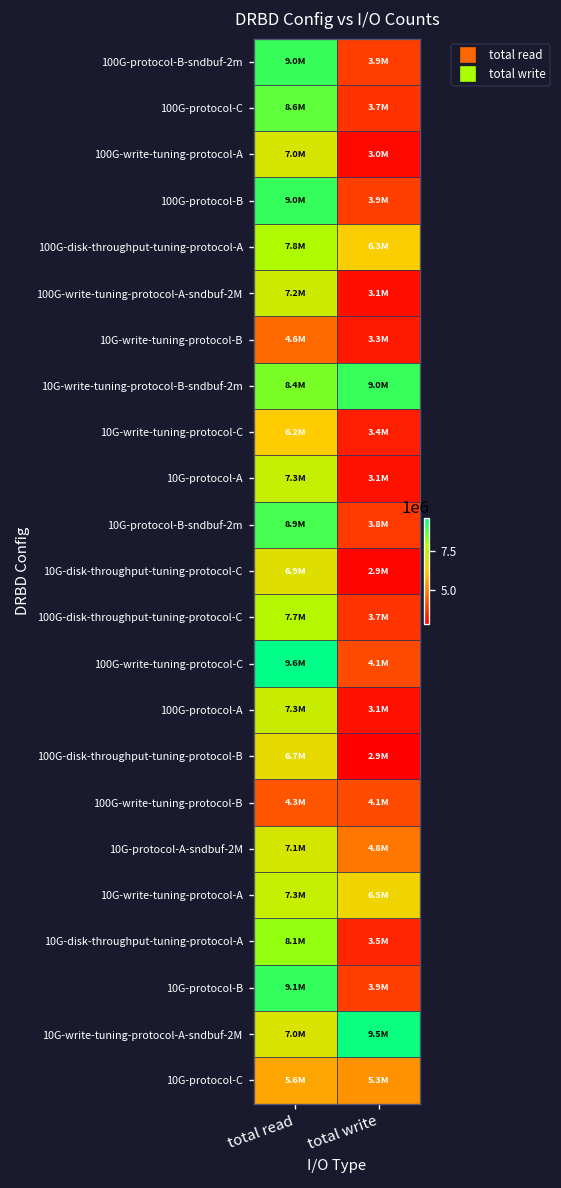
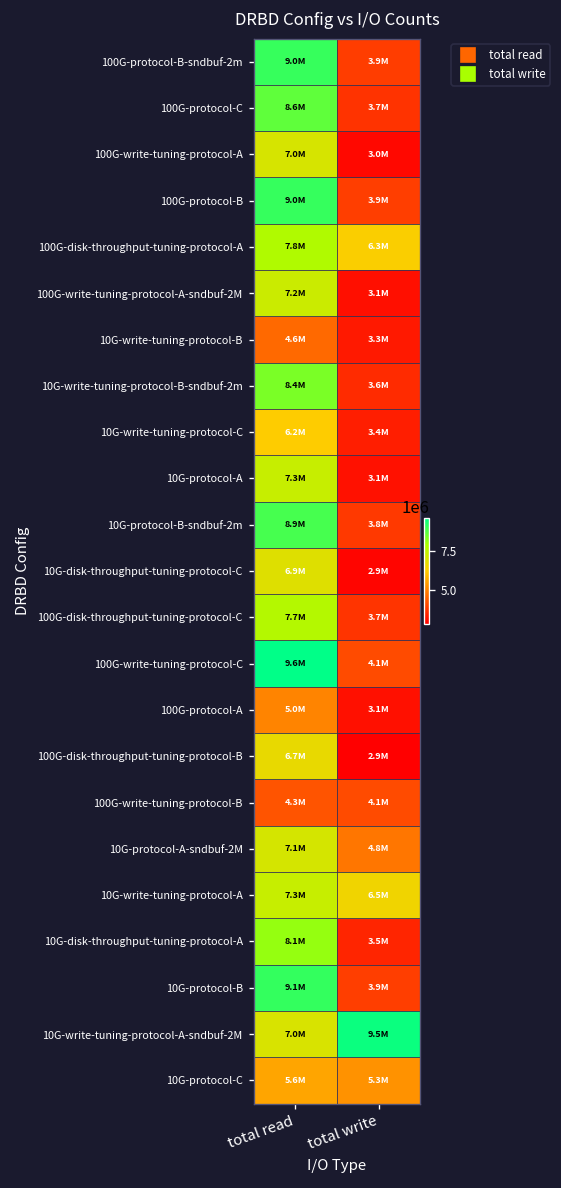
  {
    "100G-protocol-B-sndbuf-2m": {
      "total read": "9.0M",
      "total write": "3.9M"
    },
    "100G-protocol-C": {
      "total read": "8.6M",
      "total write": "3.7M"
    },
    "100G-write-tuning-protocol-A": {
      "total read": "7.0M",
      "total write": "3.0M"
    },
    "100G-protocol-B": {
      "total read": "9.0M",
      "total write": "3.9M"
    },
    "100G-disk-throughput-tuning-protocol-A": {
      "total read": "7.8M",
      "total write": "6.3M"
    },
    "100G-write-tuning-protocol-A-sndbuf-2M": {
      "total read": "7.2M",
      "total write": "3.1M"
    },
    "10G-write-tuning-protocol-B": {
      "total read": "4.6M",
      "total write": "3.3M"
    },
    "10G-write-tuning-protocol-B-sndbuf-2m": {
      "total read": "8.4M",
-     "total write": "9.0M"
+     "total write": "3.6M"
    },
    "10G-write-tuning-protocol-C": {
      "total read": "6.2M",
      "total write": "3.4M"
    },
    "10G-protocol-A": {
      "total read": "7.3M",
      "total write": "3.1M"
    },
    "10G-protocol-B-sndbuf-2m": {
      "total read": "8.9M",
      "total write": "3.8M"
    },
    "10G-disk-throughput-tuning-protocol-C": {
      "total read": "6.9M",
      "total write": "2.9M"
    },
    "100G-disk-throughput-tuning-protocol-C": {
      "total read": "7.7M",
      "total write": "3.7M"
    },
    "100G-write-tuning-protocol-C": {
      "total read": "9.6M",
      "total write": "4.1M"
    },
    "100G-protocol-A": {
-     "total read": "7.3M",
+     "total read": "5.0M",
      "total write": "3.1M"
    },
    "100G-disk-throughput-tuning-protocol-B": {
      "total read": "6.7M",
      "total write": "2.9M"
    },
    "100G-write-tuning-protocol-B": {
      "total read": "4.3M",
      "total write": "4.1M"
    },
    "10G-protocol-A-sndbuf-2M": {
      "total read": "7.1M",
      "total write": "4.8M"
    },
    "10G-write-tuning-protocol-A": {
      "total read": "7.3M",
      "total write": "6.5M"
    },
    "10G-disk-throughput-tuning-protocol-A": {
      "total read": "8.1M",
      "total write": "3.5M"
    },
    "10G-protocol-B": {
      "total read": "9.1M",
      "total write": "3.9M"
    },
    "10G-write-tuning-protocol-A-sndbuf-2M": {
      "total read": "7.0M",
      "total write": "9.5M"
    },
    "10G-protocol-C": {
      "total read": "5.6M",
      "total write": "5.3M"
    }
  }
